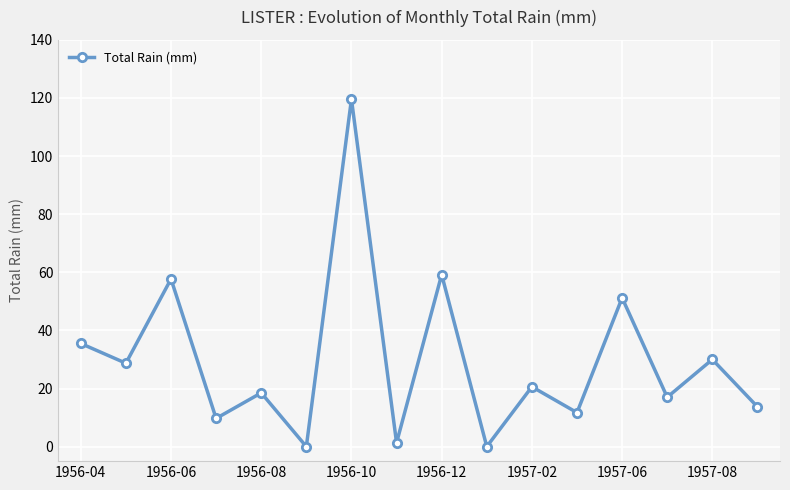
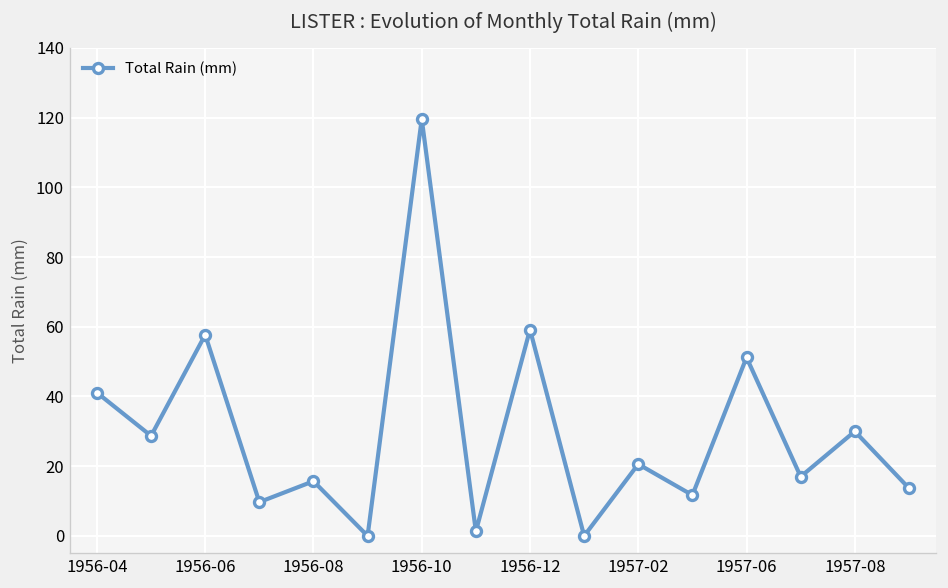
  {
-   "1956-04": 36,
+   "1956-04": 41,
    "1956-06": 58,
-   "1956-08": 19,
+   "1956-08": 16,
    "1956-10": 120,
    "1956-12": 59,
    "1957-02": 21,
    "1957-06": 51,
    "1957-08": 30
  }
